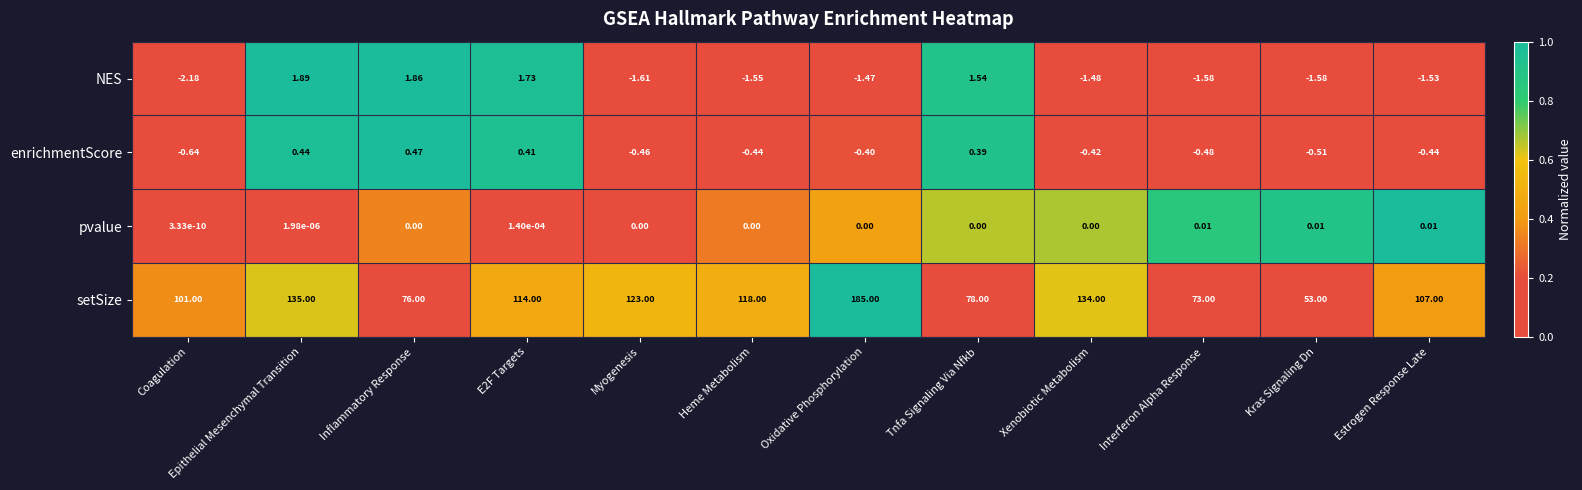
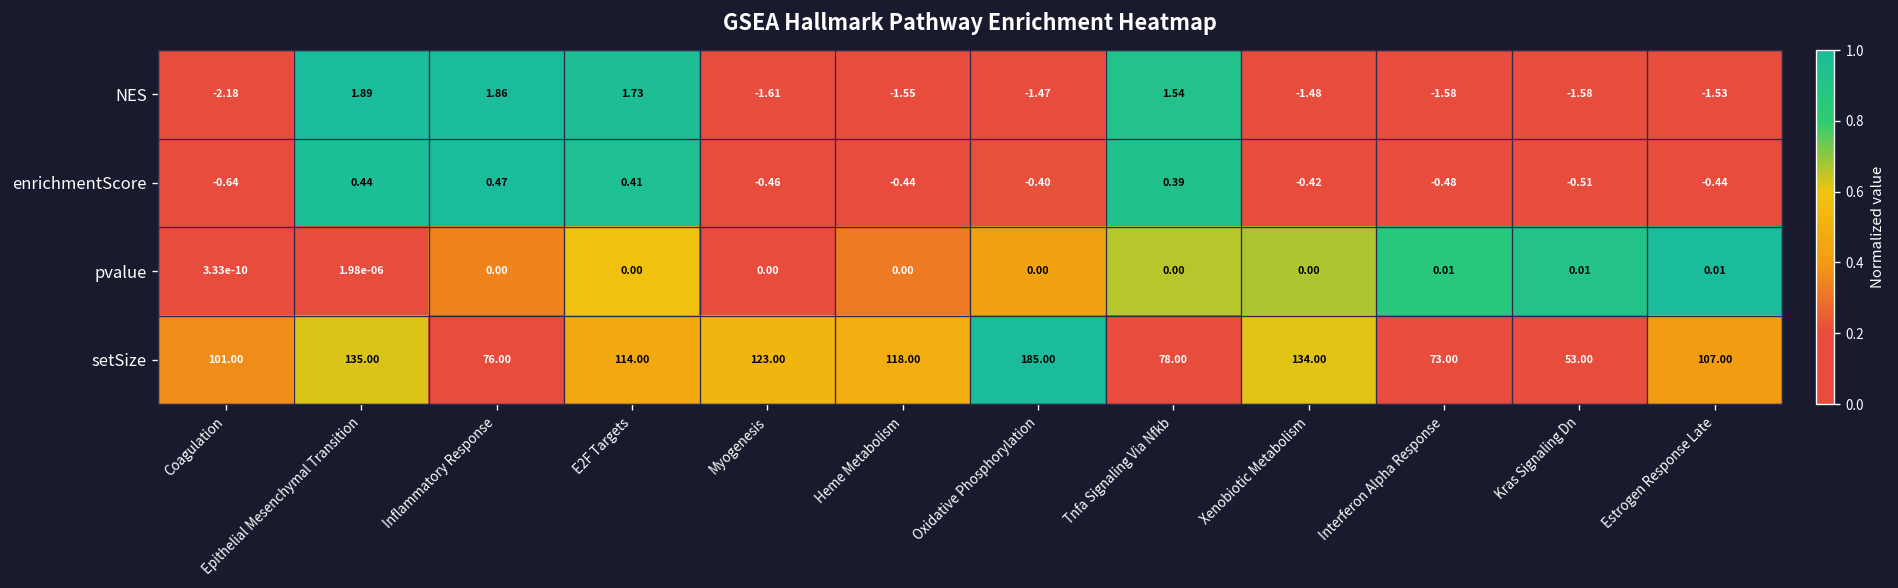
  {
    "NES": {
      "Coagulation": "-2.18",
      "Epithelial Mesenchymal Transition": "1.89",
      "Inflammatory Response": "1.86",
      "E2F Targets": "1.73",
      "Myogenesis": "-1.61",
      "Heme Metabolism": "-1.55",
      "Oxidative Phosphorylation": "-1.47",
      "Tnfa Signaling Via Nfkb": "1.54",
      "Xenobiotic Metabolism": "-1.48",
      "Interferon Alpha Response": "-1.58",
      "Kras Signaling Dn": "-1.58",
      "Estrogen Response Late": "-1.53"
    },
    "enrichmentScore": {
      "Coagulation": "-0.64",
      "Epithelial Mesenchymal Transition": "0.44",
      "Inflammatory Response": "0.47",
      "E2F Targets": "0.41",
      "Myogenesis": "-0.46",
      "Heme Metabolism": "-0.44",
      "Oxidative Phosphorylation": "-0.40",
      "Tnfa Signaling Via Nfkb": "0.39",
      "Xenobiotic Metabolism": "-0.42",
      "Interferon Alpha Response": "-0.48",
      "Kras Signaling Dn": "-0.51",
      "Estrogen Response Late": "-0.44"
    },
    "pvalue": {
      "Coagulation": "3.33e-10",
      "Epithelial Mesenchymal Transition": "1.98e-06",
      "Inflammatory Response": "0.00",
-     "E2F Targets": "1.40e-04",
+     "E2F Targets": "0.00",
      "Myogenesis": "0.00",
      "Heme Metabolism": "0.00",
      "Oxidative Phosphorylation": "0.00",
      "Tnfa Signaling Via Nfkb": "0.00",
      "Xenobiotic Metabolism": "0.00",
      "Interferon Alpha Response": "0.01",
      "Kras Signaling Dn": "0.01",
      "Estrogen Response Late": "0.01"
    },
    "setSize": {
      "Coagulation": "101.00",
      "Epithelial Mesenchymal Transition": "135.00",
      "Inflammatory Response": "76.00",
      "E2F Targets": "114.00",
      "Myogenesis": "123.00",
      "Heme Metabolism": "118.00",
      "Oxidative Phosphorylation": "185.00",
      "Tnfa Signaling Via Nfkb": "78.00",
      "Xenobiotic Metabolism": "134.00",
      "Interferon Alpha Response": "73.00",
      "Kras Signaling Dn": "53.00",
      "Estrogen Response Late": "107.00"
    }
  }
